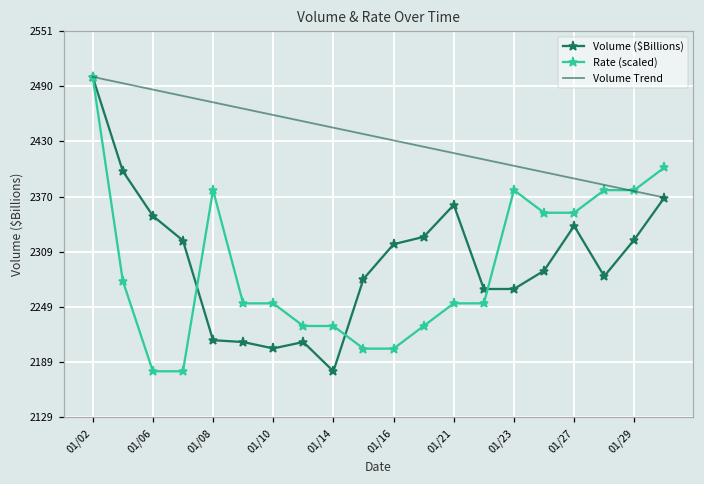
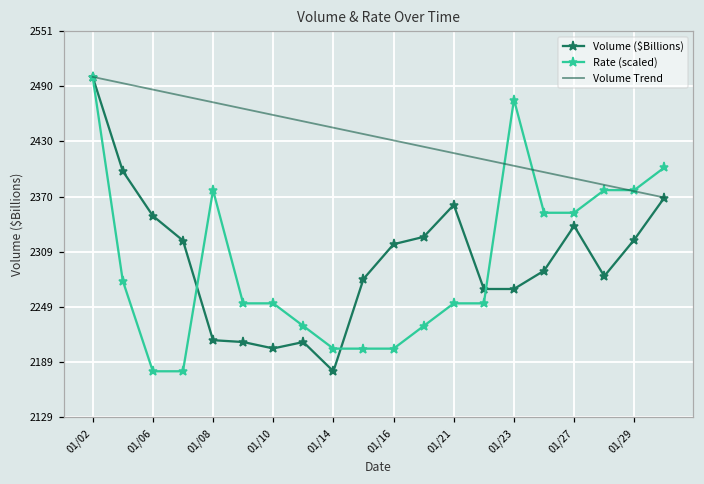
  {
    "Rate (scaled)": {
      "01/06": 2180,
      "01/08": 2380,
      "01/10": 2250,
-     "01/14": 2230,
+     "01/14": 2200,
      "01/16": 2200,
      "01/21": 2250,
-     "01/23": 2380,
+     "01/23": 2480,
      "01/27": 2350
    }
  }
